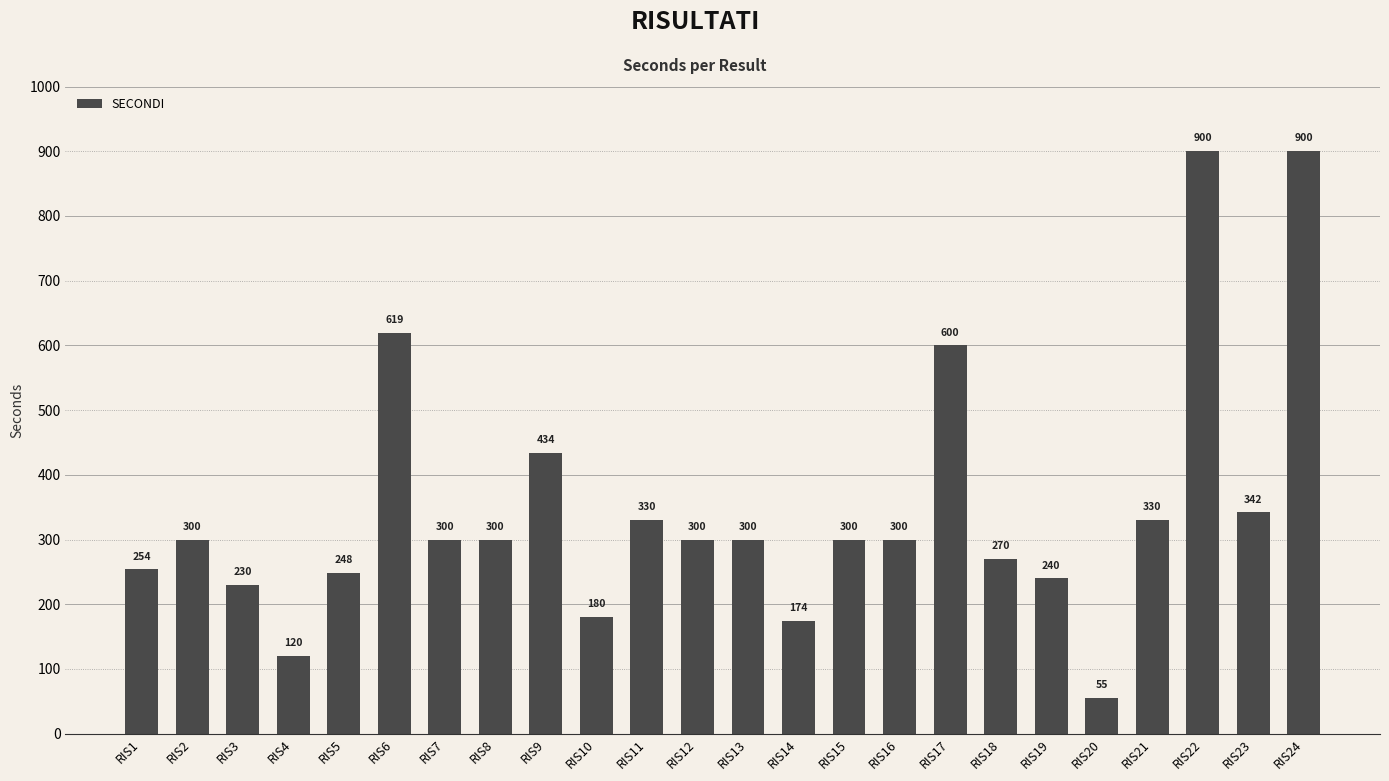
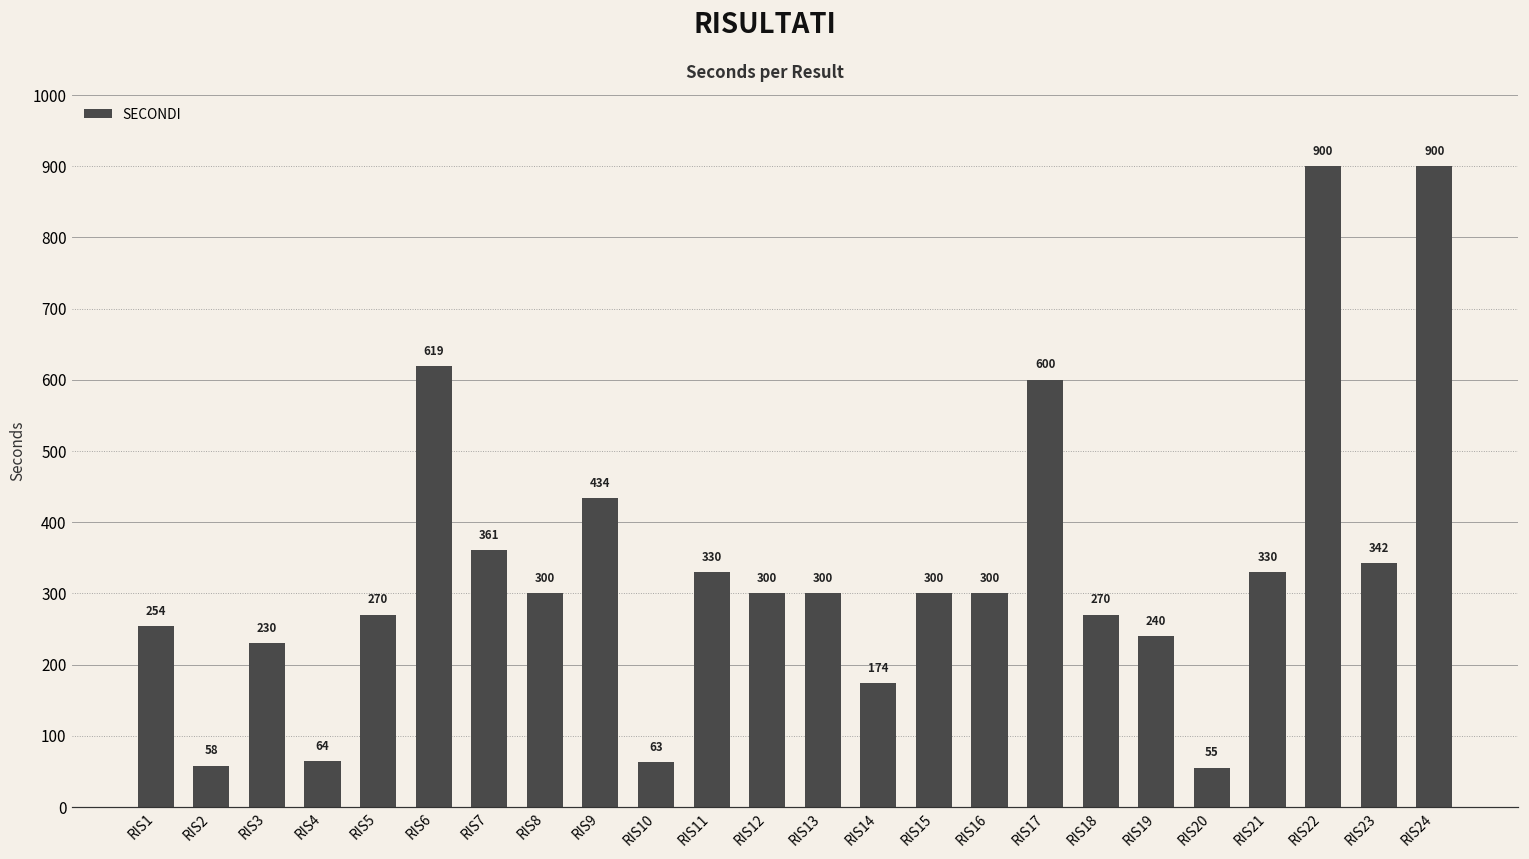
  {
    "RIS1": 254,
-   "RIS2": 300,
+   "RIS2": 58,
    "RIS3": 230,
-   "RIS4": 120,
-   "RIS5": 248,
+   "RIS4": 64,
+   "RIS5": 270,
    "RIS6": 619,
-   "RIS7": 300,
+   "RIS7": 361,
    "RIS8": 300,
    "RIS9": 434,
-   "RIS10": 180,
+   "RIS10": 63,
    "RIS11": 330,
    "RIS12": 300,
    "RIS13": 300,
    "RIS14": 174,
    "RIS15": 300,
    "RIS16": 300,
    "RIS17": 600,
    "RIS18": 270,
    "RIS19": 240,
    "RIS20": 55,
    "RIS21": 330,
    "RIS22": 900,
    "RIS23": 342,
    "RIS24": 900
  }
